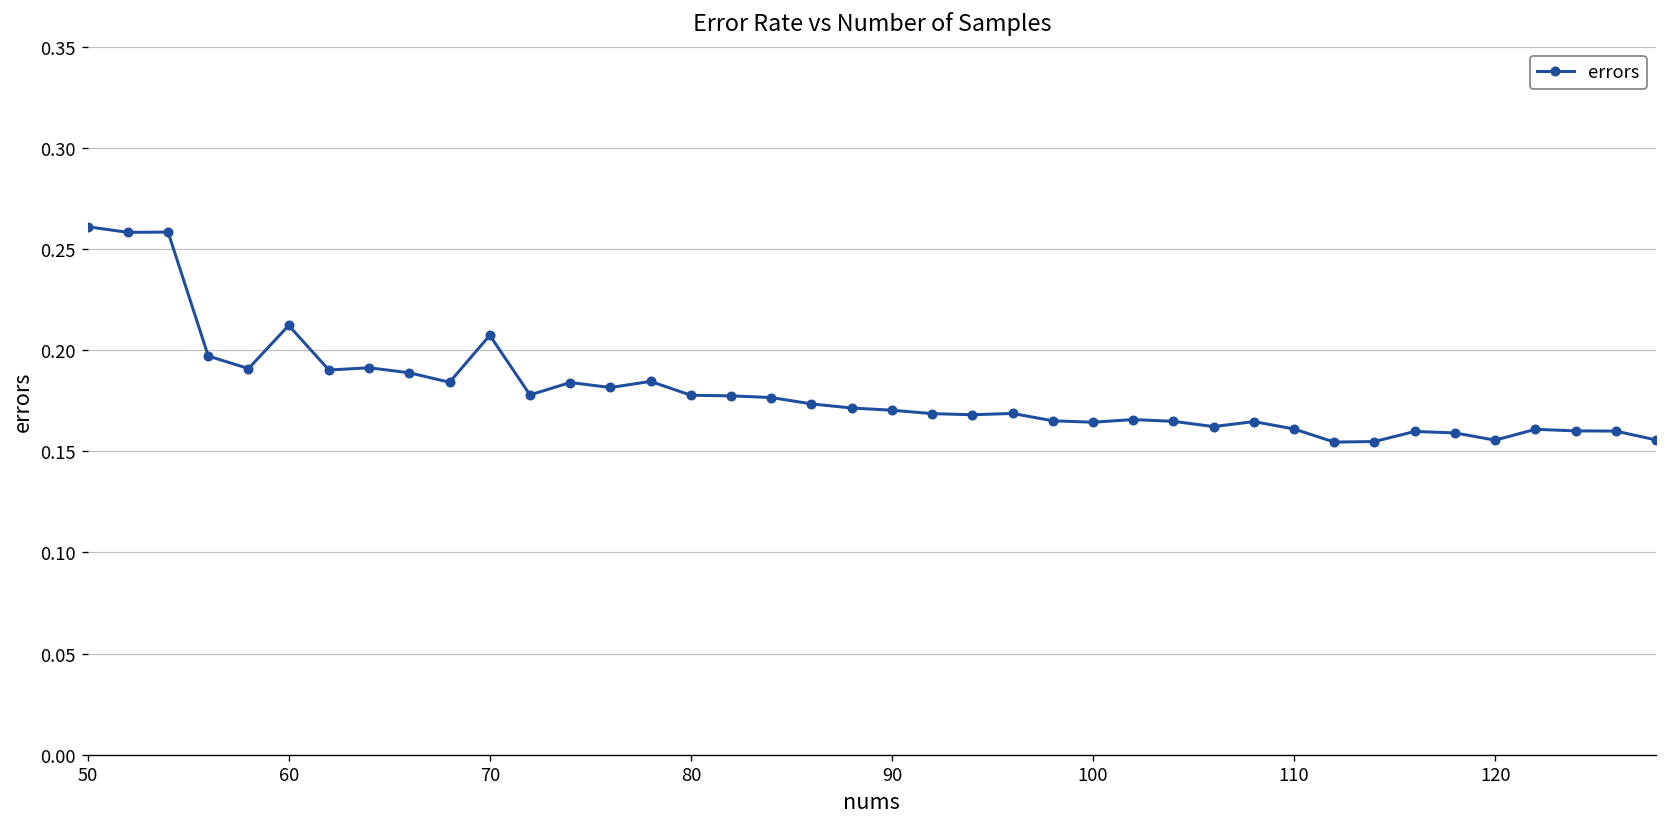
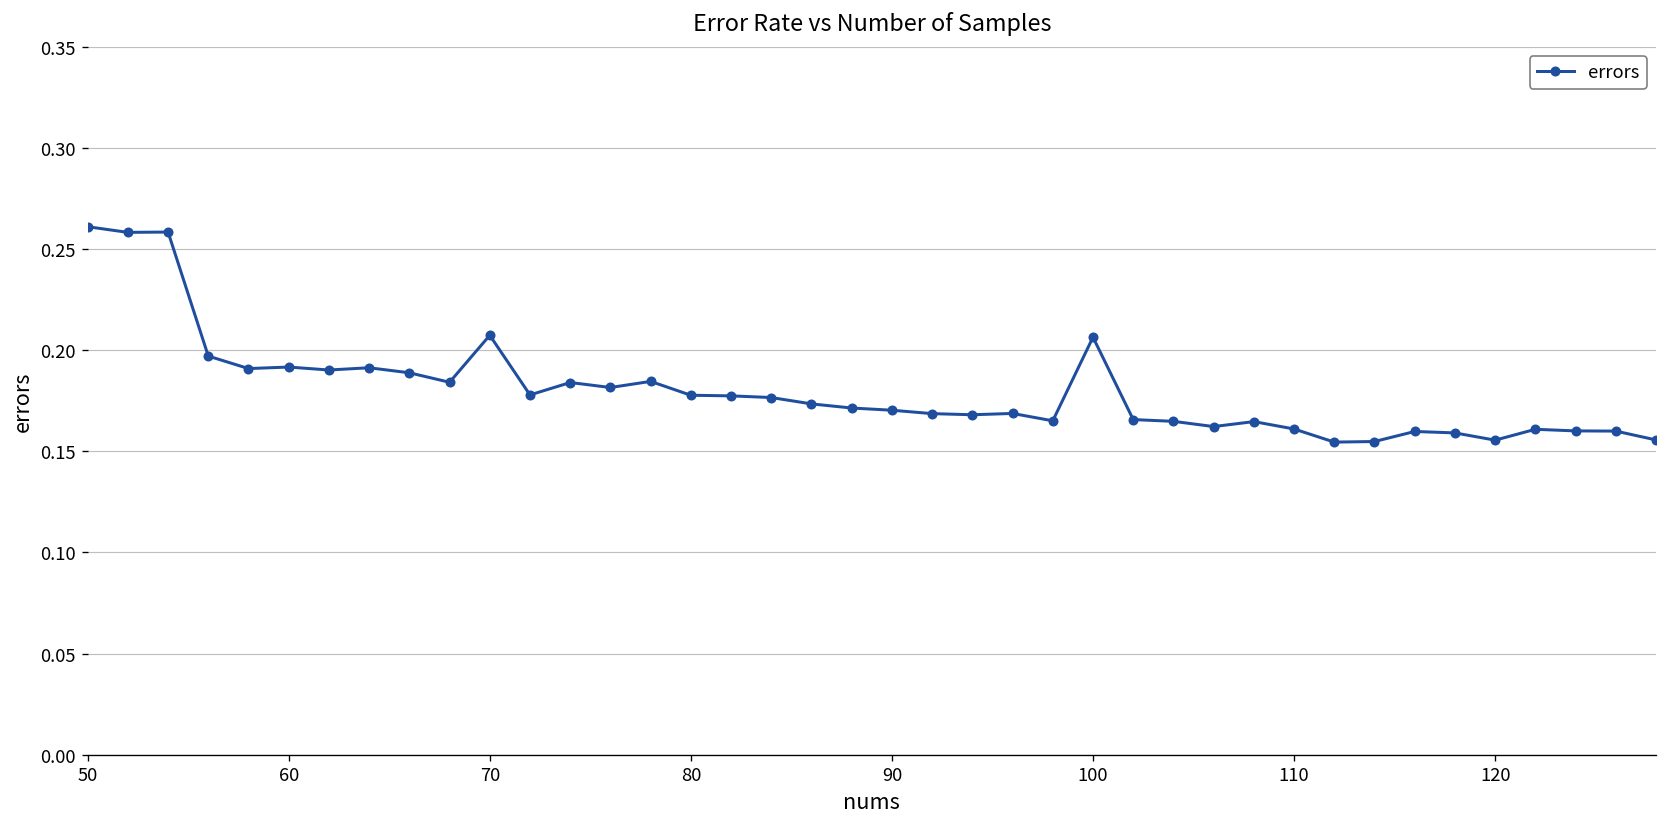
  {
    "50": 0.261,
-   "60": 0.212,
+   "60": 0.192,
    "70": 0.207,
    "80": 0.178,
    "90": 0.170,
-   "100": 0.164,
+   "100": 0.206,
    "110": 0.161,
    "120": 0.156
  }
